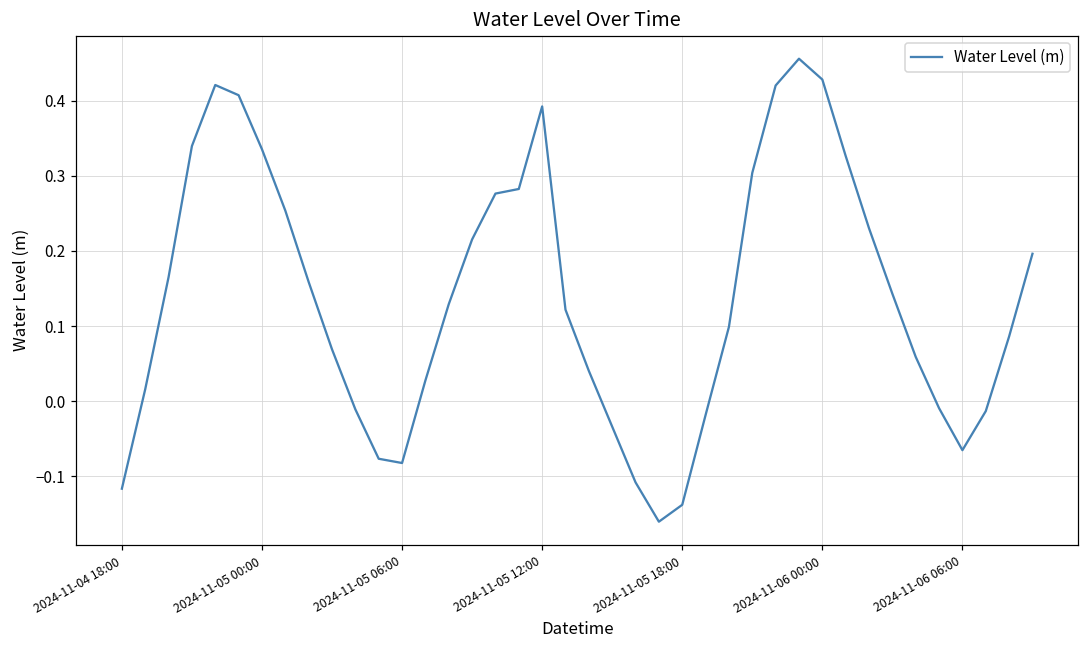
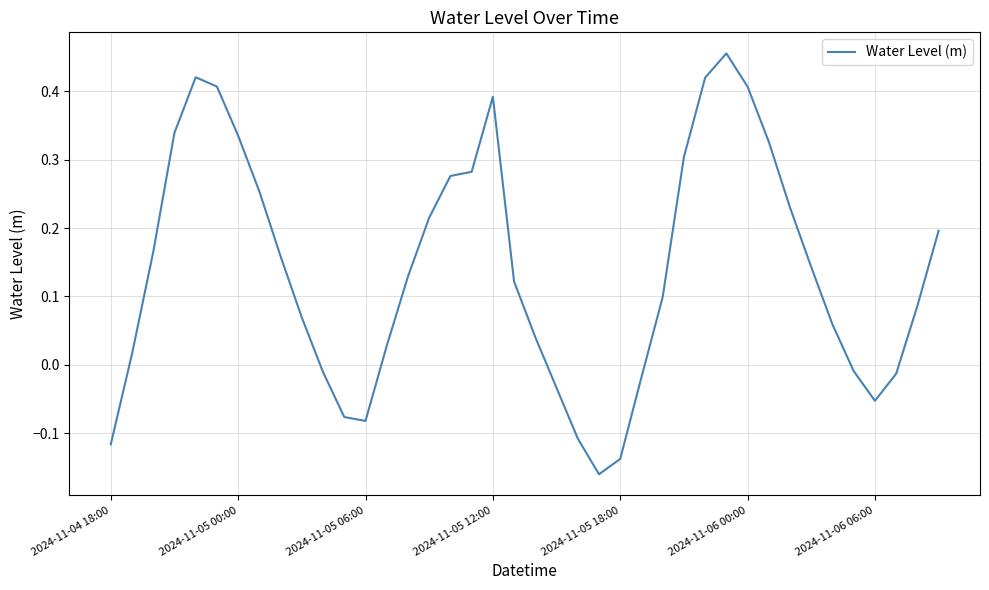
  {
    "2024-11-04 18:00": -0.12,
    "2024-11-05 00:00": 0.34,
    "2024-11-05 06:00": -0.08,
    "2024-11-05 12:00": 0.39,
    "2024-11-05 18:00": -0.14,
-   "2024-11-06 00:00": 0.43,
-   "2024-11-06 06:00": -0.07
+   "2024-11-06 00:00": 0.41,
+   "2024-11-06 06:00": -0.05
  }
